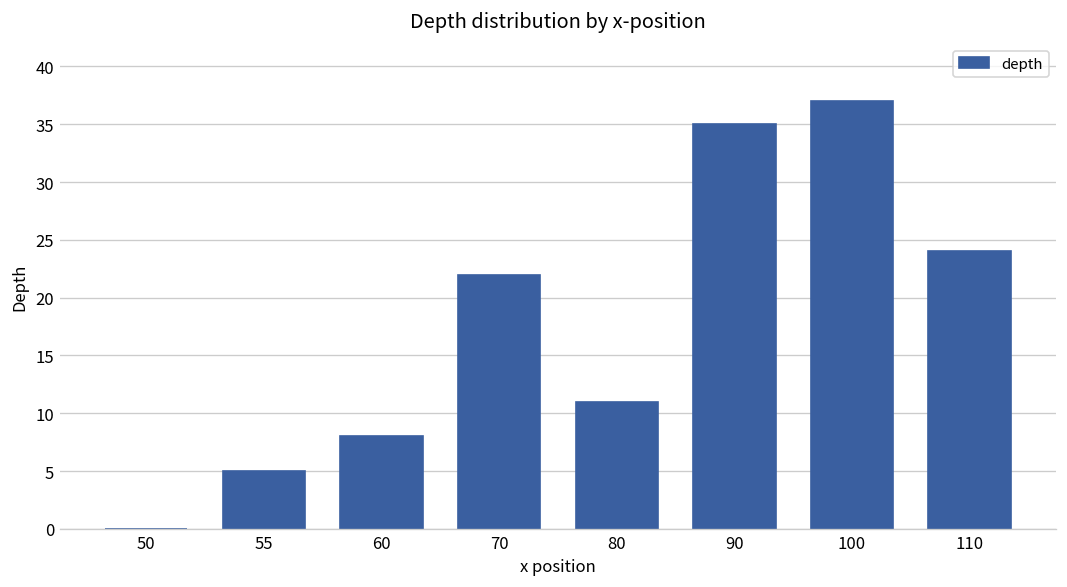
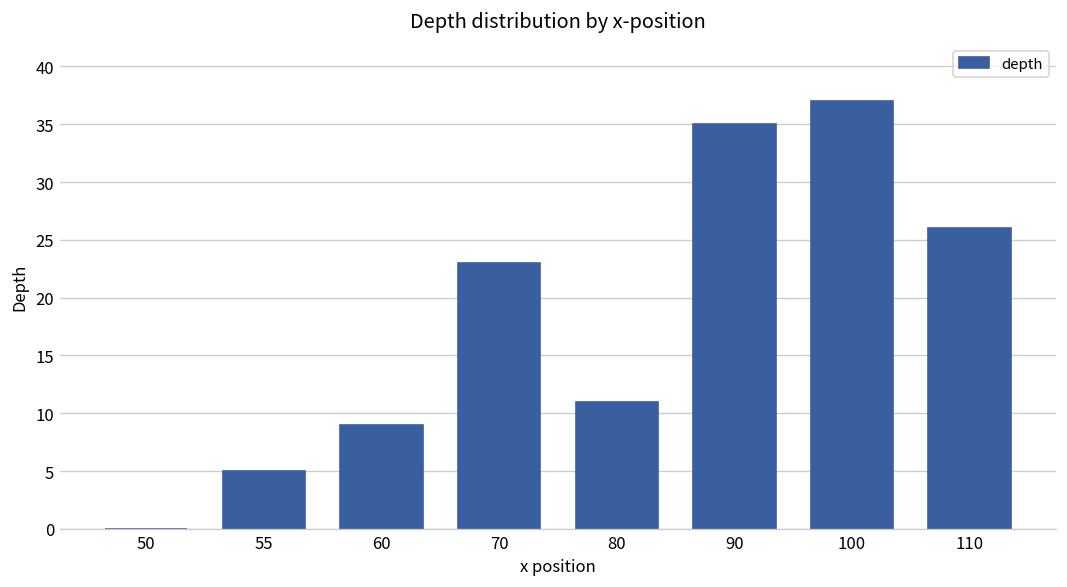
  {
    "50": 0,
    "55": 5,
-   "60": 8,
-   "70": 22,
+   "60": 9,
+   "70": 23,
    "80": 11,
    "90": 35,
    "100": 37,
-   "110": 24
+   "110": 26
  }
